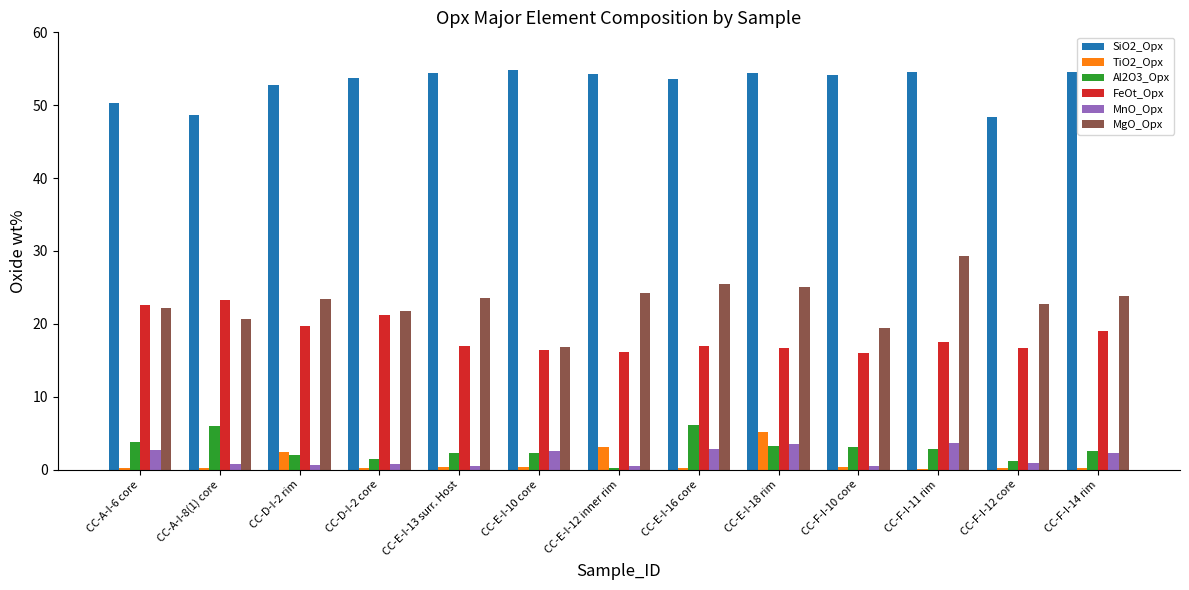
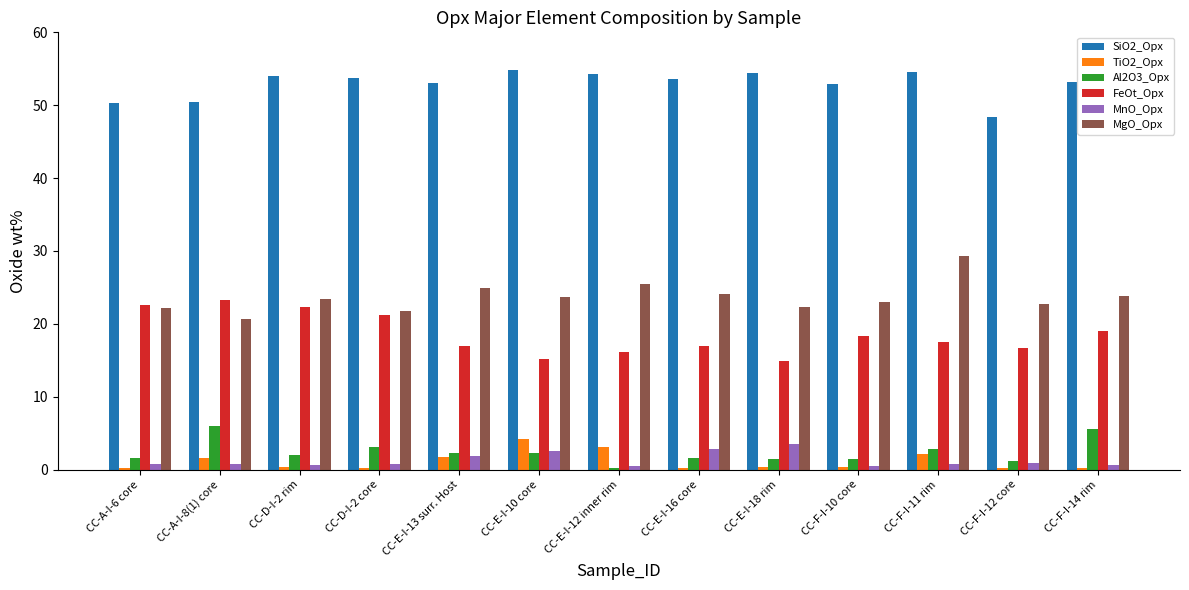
  {
    "SiO2_Opx": {
      "CC-A-I-6 core": 50,
-     "CC-A-I-8(1) core": 49,
-     "CC-D-I-2 rim": 53,
+     "CC-A-I-8(1) core": 50,
+     "CC-D-I-2 rim": 54,
      "CC-D-I-2 core": 54,
-     "CC-E-I-13 surr. Host": 54,
+     "CC-E-I-13 surr. Host": 53,
      "CC-E-I-10 core": 55,
      "CC-E-I-12 inner rim": 54,
      "CC-E-I-16 core": 54,
      "CC-E-I-18 rim": 54,
-     "CC-F-I-10 core": 54,
+     "CC-F-I-10 core": 53,
      "CC-F-I-11 rim": 55,
      "CC-F-I-12 core": 48,
-     "CC-F-I-14 rim": 55
+     "CC-F-I-14 rim": 53
    },
    "TiO2_Opx": {
-     "CC-A-I-8(1) core": 0,
-     "CC-D-I-2 rim": 2,
-     "CC-E-I-13 surr. Host": 0,
-     "CC-E-I-10 core": 0,
+     "CC-A-I-8(1) core": 2,
+     "CC-D-I-2 rim": 0,
+     "CC-E-I-13 surr. Host": 2,
+     "CC-E-I-10 core": 4,
      "CC-E-I-12 inner rim": 3,
-     "CC-E-I-18 rim": 5,
+     "CC-E-I-18 rim": 0,
      "CC-F-I-10 core": 0,
-     "CC-F-I-11 rim": 0
+     "CC-F-I-11 rim": 2
    },
    "Al2O3_Opx": {
-     "CC-A-I-6 core": 4,
+     "CC-A-I-6 core": 2,
      "CC-A-I-8(1) core": 6,
      "CC-D-I-2 rim": 2,
-     "CC-D-I-2 core": 2,
+     "CC-D-I-2 core": 3,
      "CC-E-I-13 surr. Host": 2,
      "CC-E-I-10 core": 2,
-     "CC-E-I-16 core": 6,
-     "CC-E-I-18 rim": 3,
-     "CC-F-I-10 core": 3,
+     "CC-E-I-16 core": 2,
+     "CC-E-I-18 rim": 1,
+     "CC-F-I-10 core": 2,
      "CC-F-I-11 rim": 3,
      "CC-F-I-12 core": 1,
-     "CC-F-I-14 rim": 3
+     "CC-F-I-14 rim": 6
    },
    "FeOt_Opx": {
      "CC-A-I-6 core": 23,
      "CC-A-I-8(1) core": 23,
-     "CC-D-I-2 rim": 20,
+     "CC-D-I-2 rim": 22,
      "CC-D-I-2 core": 21,
      "CC-E-I-13 surr. Host": 17,
-     "CC-E-I-10 core": 16,
+     "CC-E-I-10 core": 15,
      "CC-E-I-12 inner rim": 16,
      "CC-E-I-16 core": 17,
-     "CC-E-I-18 rim": 17,
-     "CC-F-I-10 core": 16,
+     "CC-E-I-18 rim": 15,
+     "CC-F-I-10 core": 18,
      "CC-F-I-11 rim": 18,
      "CC-F-I-12 core": 17,
      "CC-F-I-14 rim": 19
    },
    "MnO_Opx": {
-     "CC-A-I-6 core": 3,
+     "CC-A-I-6 core": 1,
      "CC-A-I-8(1) core": 1,
      "CC-D-I-2 rim": 1,
      "CC-D-I-2 core": 1,
-     "CC-E-I-13 surr. Host": 0,
+     "CC-E-I-13 surr. Host": 2,
      "CC-E-I-10 core": 2,
      "CC-E-I-12 inner rim": 0,
      "CC-E-I-16 core": 3,
      "CC-E-I-18 rim": 4,
      "CC-F-I-10 core": 1,
-     "CC-F-I-11 rim": 4,
+     "CC-F-I-11 rim": 1,
      "CC-F-I-12 core": 1,
-     "CC-F-I-14 rim": 2
+     "CC-F-I-14 rim": 1
    },
    "MgO_Opx": {
      "CC-A-I-6 core": 22,
      "CC-A-I-8(1) core": 21,
      "CC-D-I-2 rim": 23,
      "CC-D-I-2 core": 22,
-     "CC-E-I-13 surr. Host": 24,
-     "CC-E-I-10 core": 17,
-     "CC-E-I-12 inner rim": 24,
-     "CC-E-I-16 core": 25,
-     "CC-E-I-18 rim": 25,
-     "CC-F-I-10 core": 19,
+     "CC-E-I-13 surr. Host": 25,
+     "CC-E-I-10 core": 24,
+     "CC-E-I-12 inner rim": 25,
+     "CC-E-I-16 core": 24,
+     "CC-E-I-18 rim": 22,
+     "CC-F-I-10 core": 23,
      "CC-F-I-11 rim": 29,
      "CC-F-I-12 core": 23,
      "CC-F-I-14 rim": 24
    }
  }
